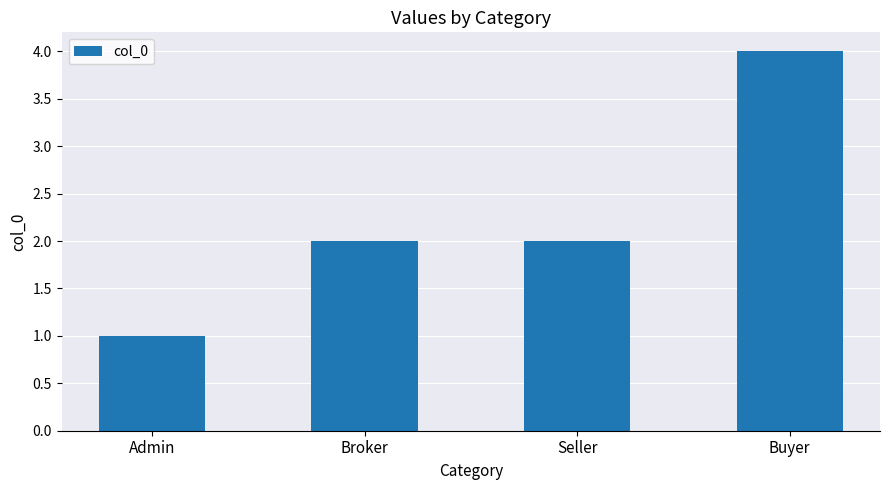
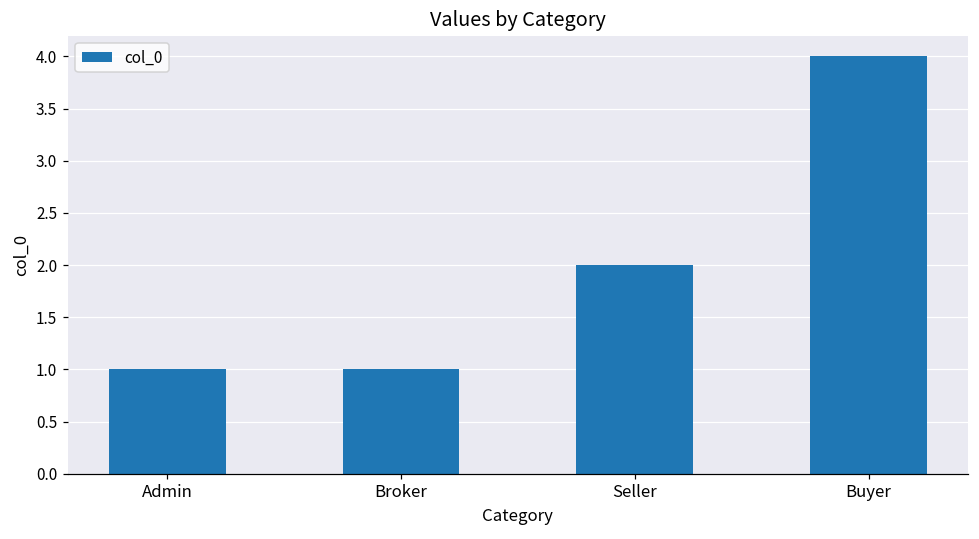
  {
    "Admin": 1,
-   "Broker": 2,
+   "Broker": 1,
    "Seller": 2,
    "Buyer": 4
  }
